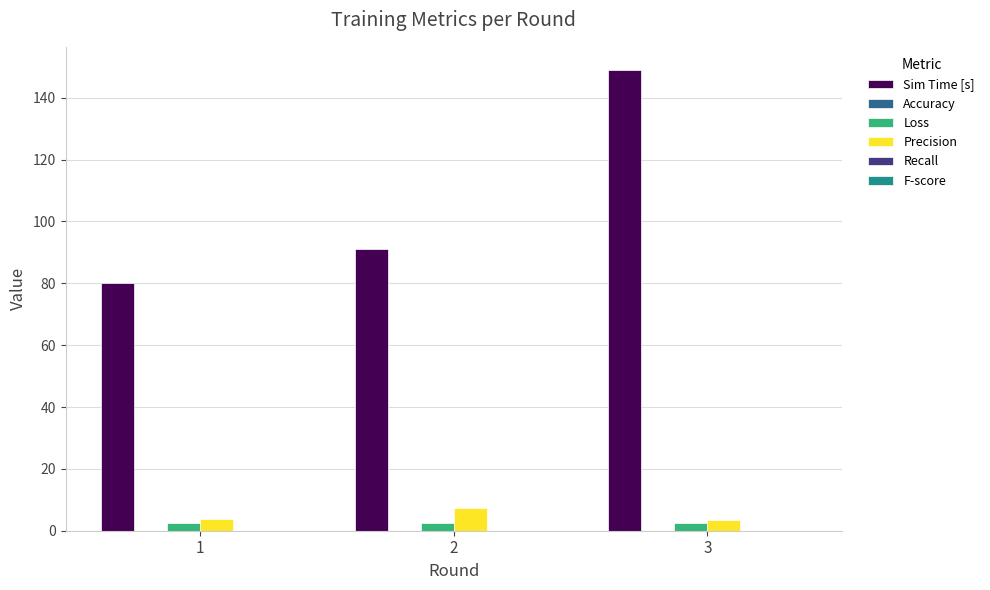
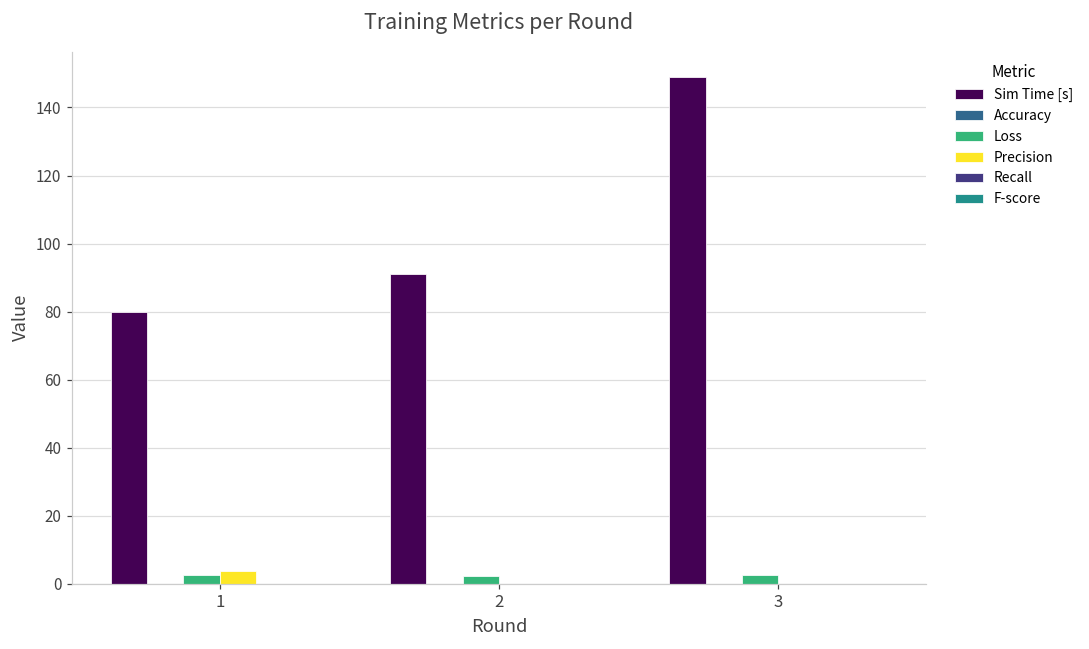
  {
    "Sim Time [s]": {
      "1": 80,
      "2": 91,
      "3": 149
    },
    "Precision": {
      "1": 4,
-     "2": 7,
-     "3": 3
+     "2": 0,
+     "3": 0
    }
  }
